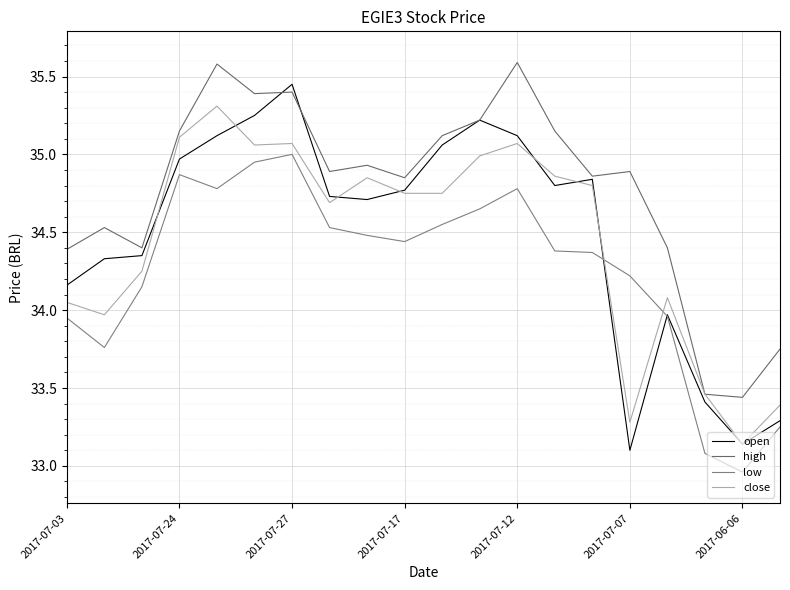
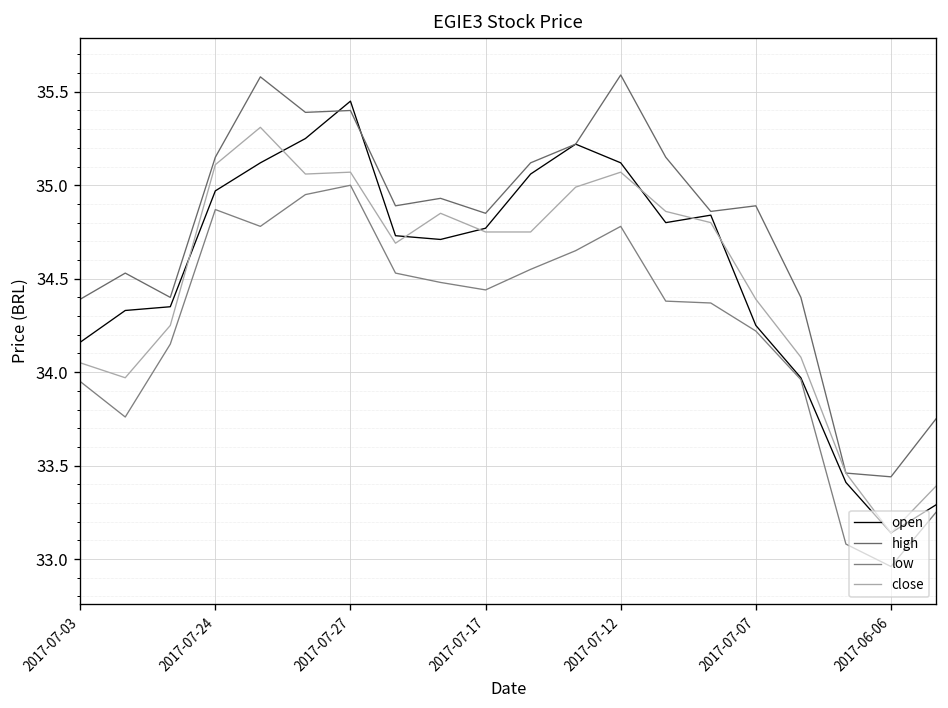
  {
    "open": {
      "2017-07-03": 34.16,
      "2017-07-24": 34.97,
      "2017-07-27": 35.45,
      "2017-07-17": 34.77,
      "2017-07-12": 35.12,
-     "2017-07-07": 33.10
+     "2017-07-07": 34.25
    },
    "close": {
      "2017-07-03": 34.05,
      "2017-07-24": 35.11,
      "2017-07-27": 35.07,
      "2017-07-17": 34.75,
      "2017-07-12": 35.07,
-     "2017-07-07": 33.28
+     "2017-07-07": 34.39
    }
  }
